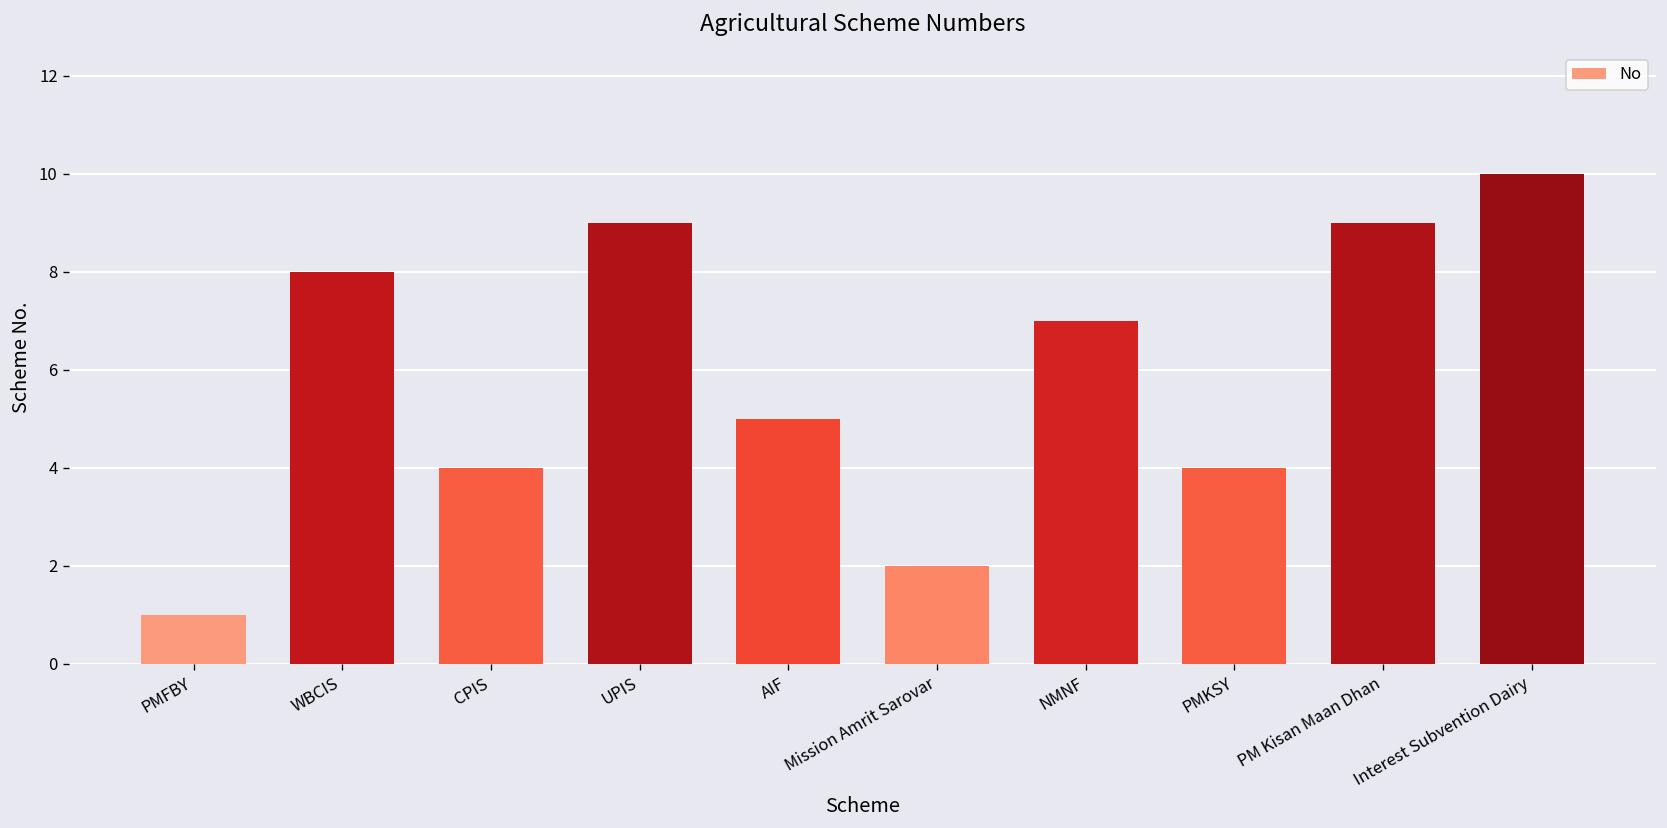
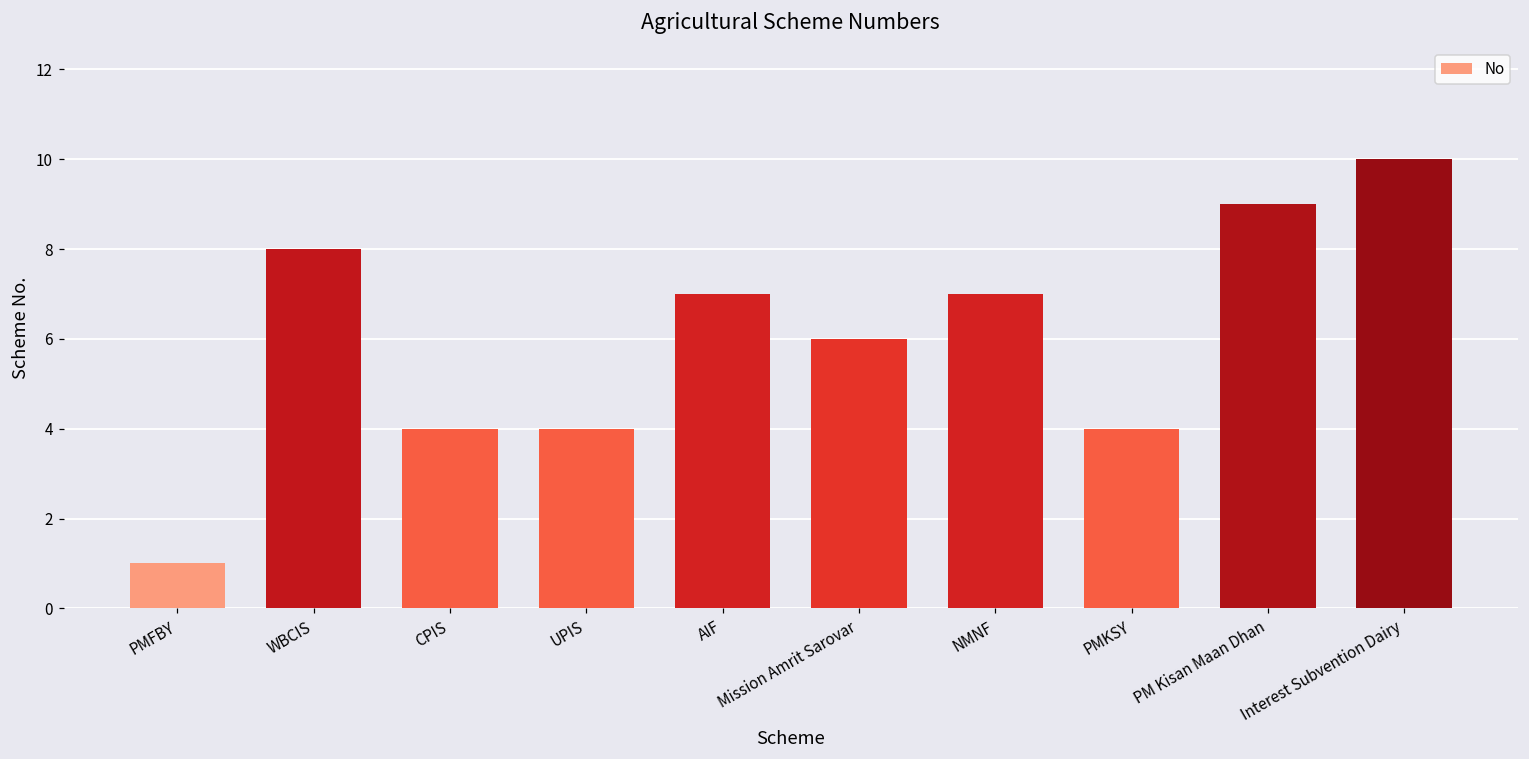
  {
    "PMFBY": 1,
    "WBCIS": 8,
    "CPIS": 4,
-   "UPIS": 9,
-   "AIF": 5,
-   "Mission Amrit Sarovar": 2,
+   "UPIS": 4,
+   "AIF": 7,
+   "Mission Amrit Sarovar": 6,
    "NMNF": 7,
    "PMKSY": 4,
    "PM Kisan Maan Dhan": 9,
    "Interest Subvention Dairy": 10
  }
